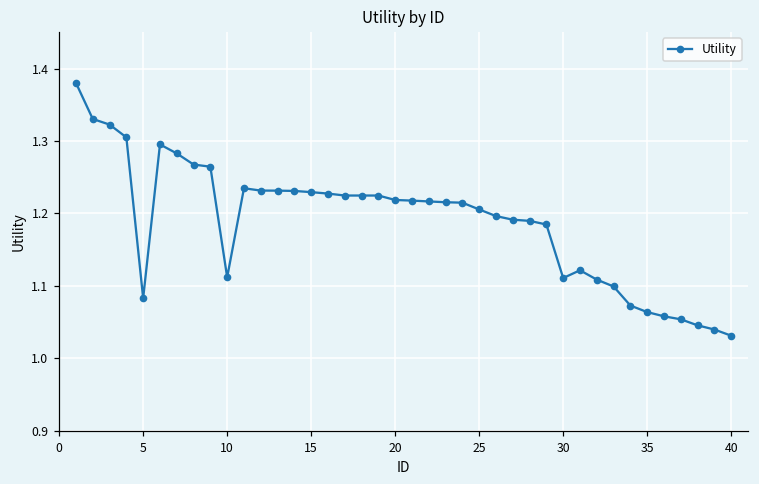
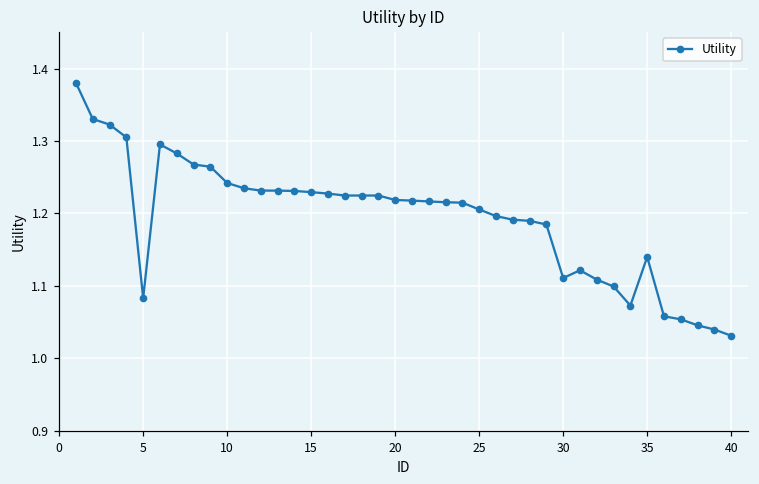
  {
    "5": 1.08,
-   "10": 1.11,
+   "10": 1.24,
    "15": 1.23,
    "20": 1.22,
    "25": 1.21,
    "30": 1.11,
-   "35": 1.06,
+   "35": 1.14,
    "40": 1.03
  }
